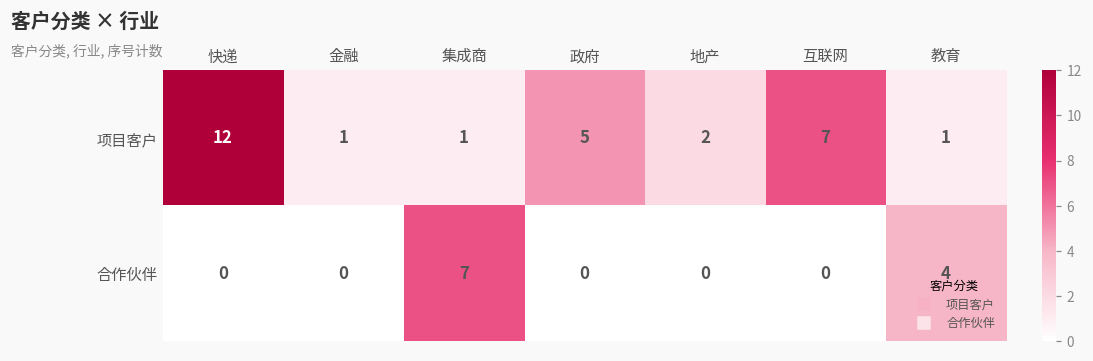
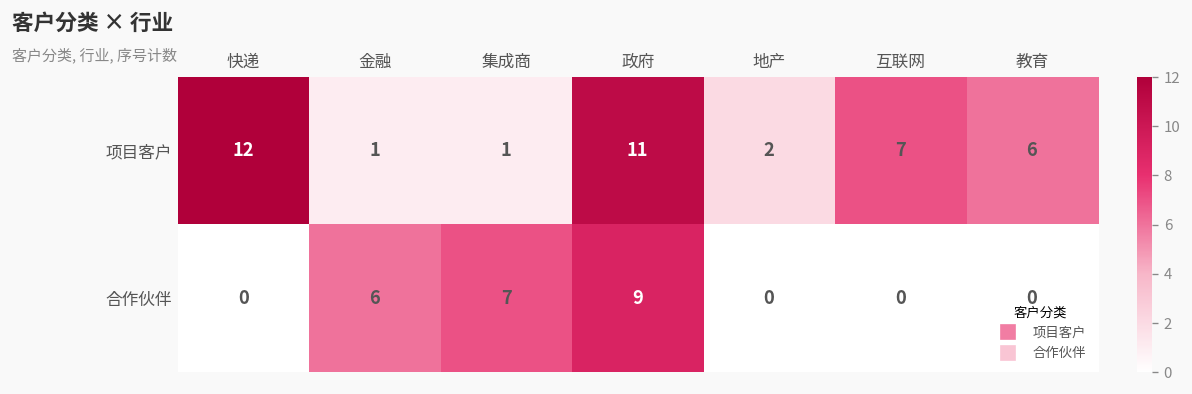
  {
    "项目客户": {
      "快递": 12,
      "金融": 1,
      "集成商": 1,
-     "政府": 5,
+     "政府": 11,
      "地产": 2,
      "互联网": 7,
-     "教育": 1
+     "教育": 6
    },
    "合作伙伴": {
      "快递": 0,
-     "金融": 0,
+     "金融": 6,
      "集成商": 7,
-     "政府": 0,
+     "政府": 9,
      "地产": 0,
      "互联网": 0,
-     "教育": 4
+     "教育": 0
    }
  }
